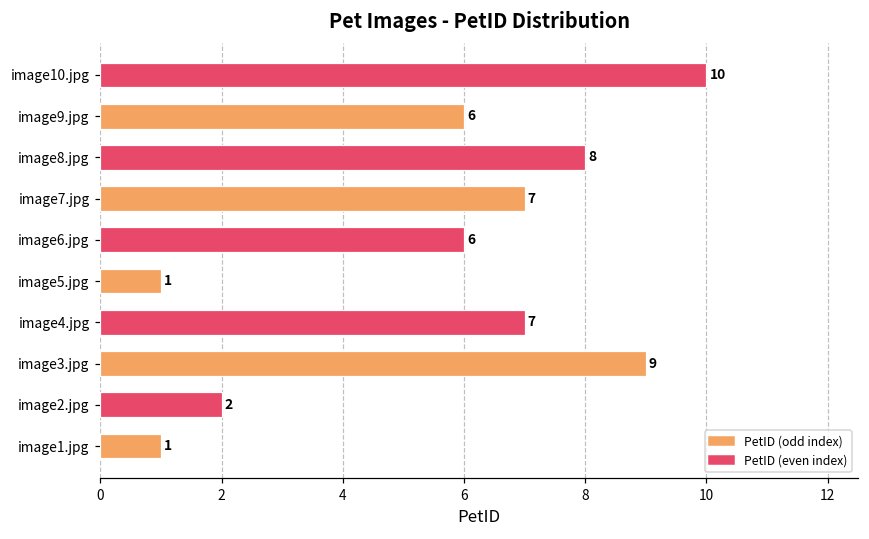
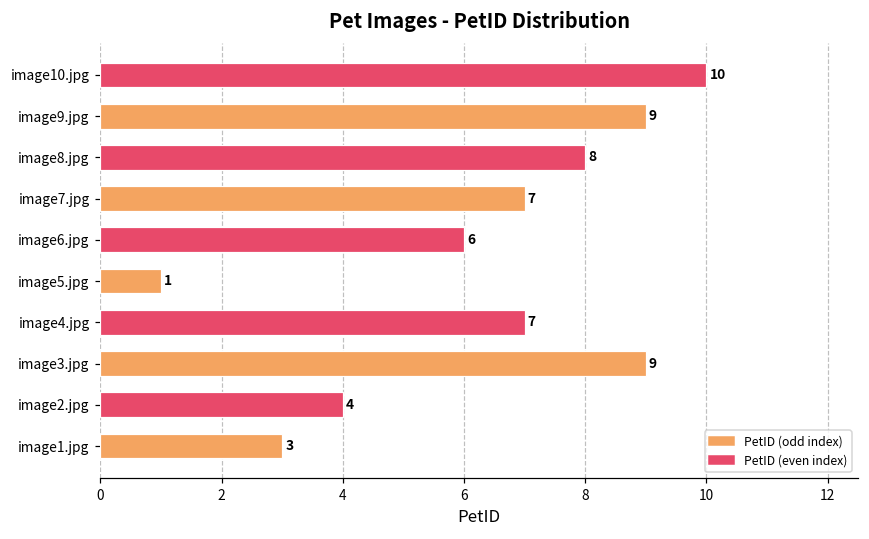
  {
    "image10.jpg": 10,
-   "image9.jpg": 6,
+   "image9.jpg": 9,
    "image8.jpg": 8,
    "image7.jpg": 7,
    "image6.jpg": 6,
    "image5.jpg": 1,
    "image4.jpg": 7,
    "image3.jpg": 9,
-   "image2.jpg": 2,
-   "image1.jpg": 1
+   "image2.jpg": 4,
+   "image1.jpg": 3
  }
